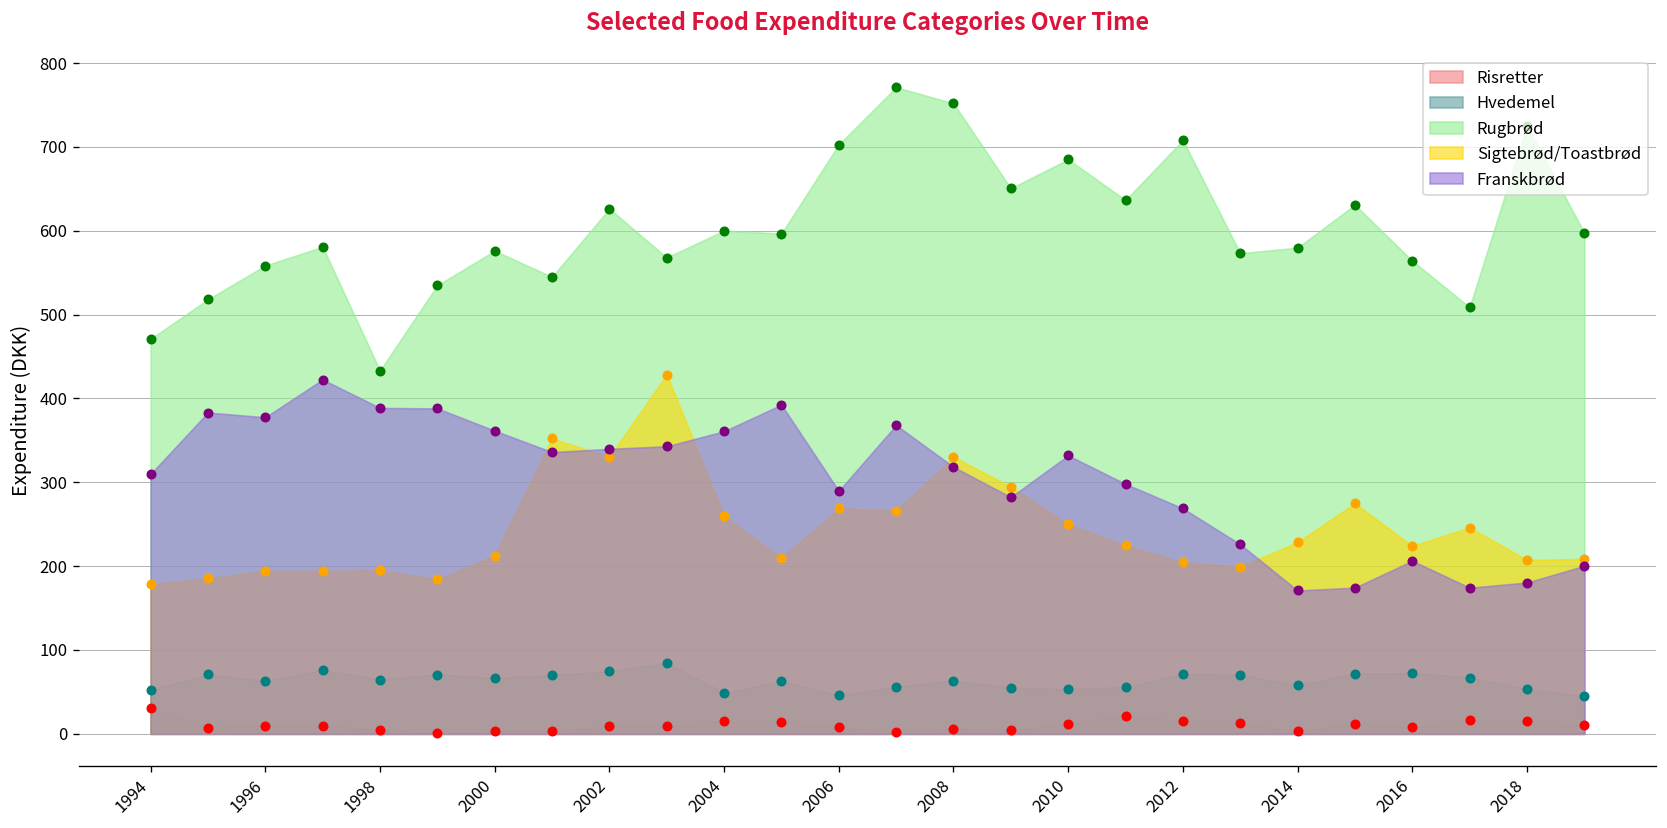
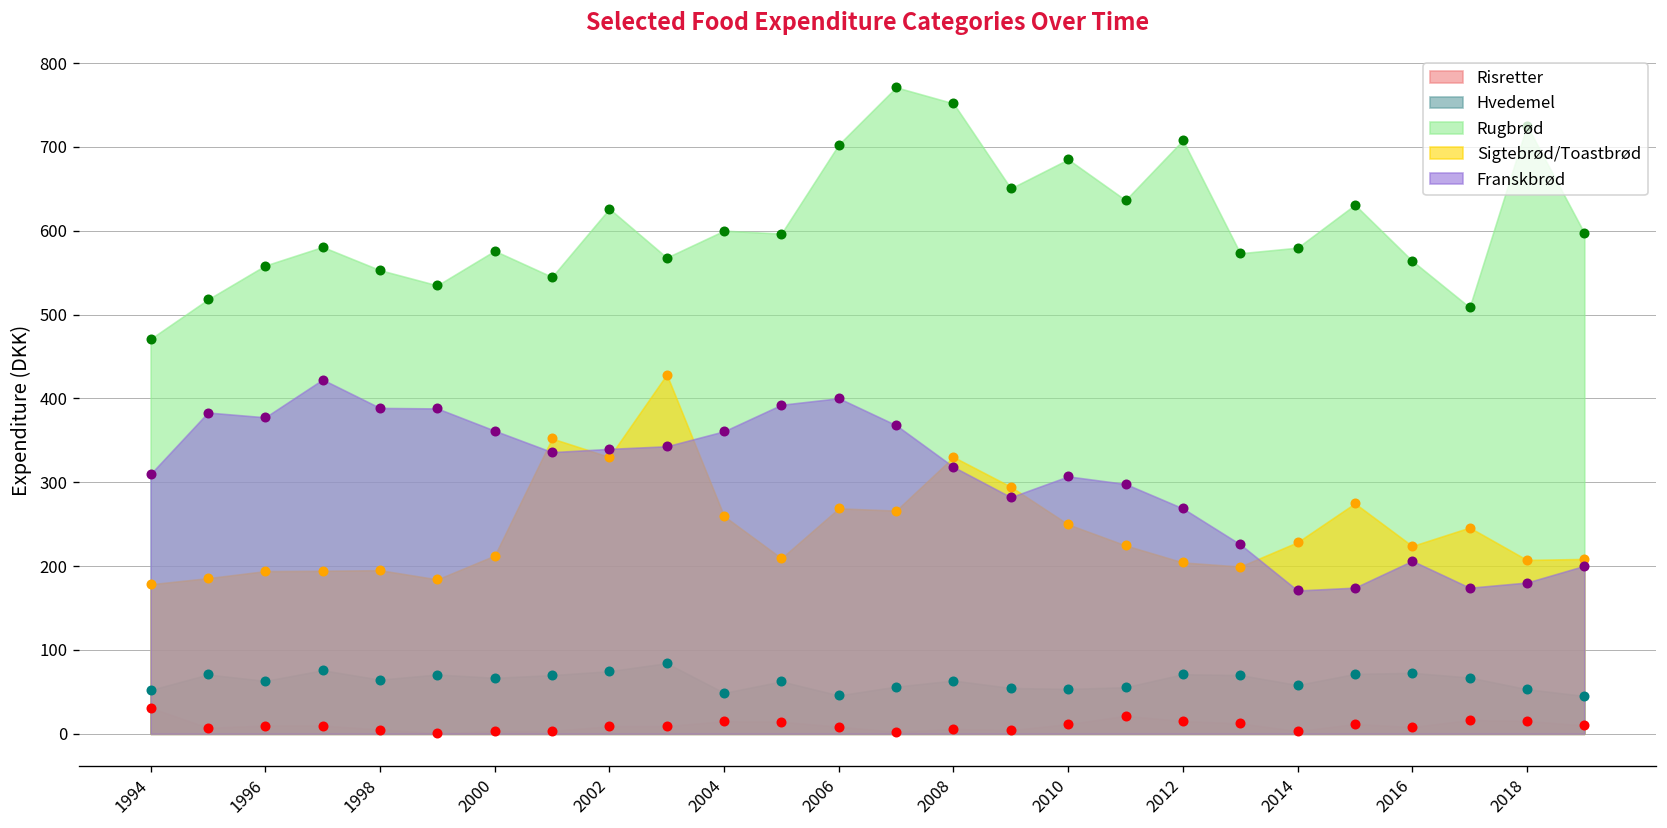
  {
    "Risretter": {
      "1994": 30,
      "1996": 10,
      "1998": 10,
      "2000": 0,
      "2002": 10,
      "2004": 20,
      "2006": 10,
      "2008": 10,
      "2010": 10,
      "2012": 20,
      "2014": 0,
      "2016": 10,
      "2018": 20
    },
    "Hvedemel": {
      "1994": 50,
      "1996": 60,
      "1998": 60,
      "2000": 70,
      "2002": 70,
      "2004": 50,
      "2006": 50,
      "2008": 60,
      "2010": 50,
      "2012": 70,
      "2014": 60,
      "2016": 70,
      "2018": 50
    },
    "Rugbrød": {
      "1994": 470,
      "1996": 560,
-     "1998": 430,
+     "1998": 550,
      "2000": 580,
      "2002": 630,
      "2004": 600,
      "2006": 700,
      "2008": 750,
      "2010": 690,
      "2012": 710,
      "2014": 580,
      "2016": 560
    },
    "Sigtebrød/Toastbrød": {
      "1994": 180,
      "1996": 190,
      "1998": 200,
      "2000": 210,
      "2002": 330,
      "2004": 260,
      "2006": 270,
      "2008": 330,
      "2010": 250,
      "2012": 200,
      "2014": 230,
      "2016": 220,
      "2018": 210
    },
    "Franskbrød": {
      "1994": 310,
      "1996": 380,
      "1998": 390,
      "2000": 360,
      "2002": 340,
      "2004": 360,
-     "2006": 290,
+     "2006": 400,
      "2008": 320,
-     "2010": 330,
+     "2010": 310,
      "2012": 270,
      "2014": 170,
      "2016": 210,
      "2018": 180
    }
  }
